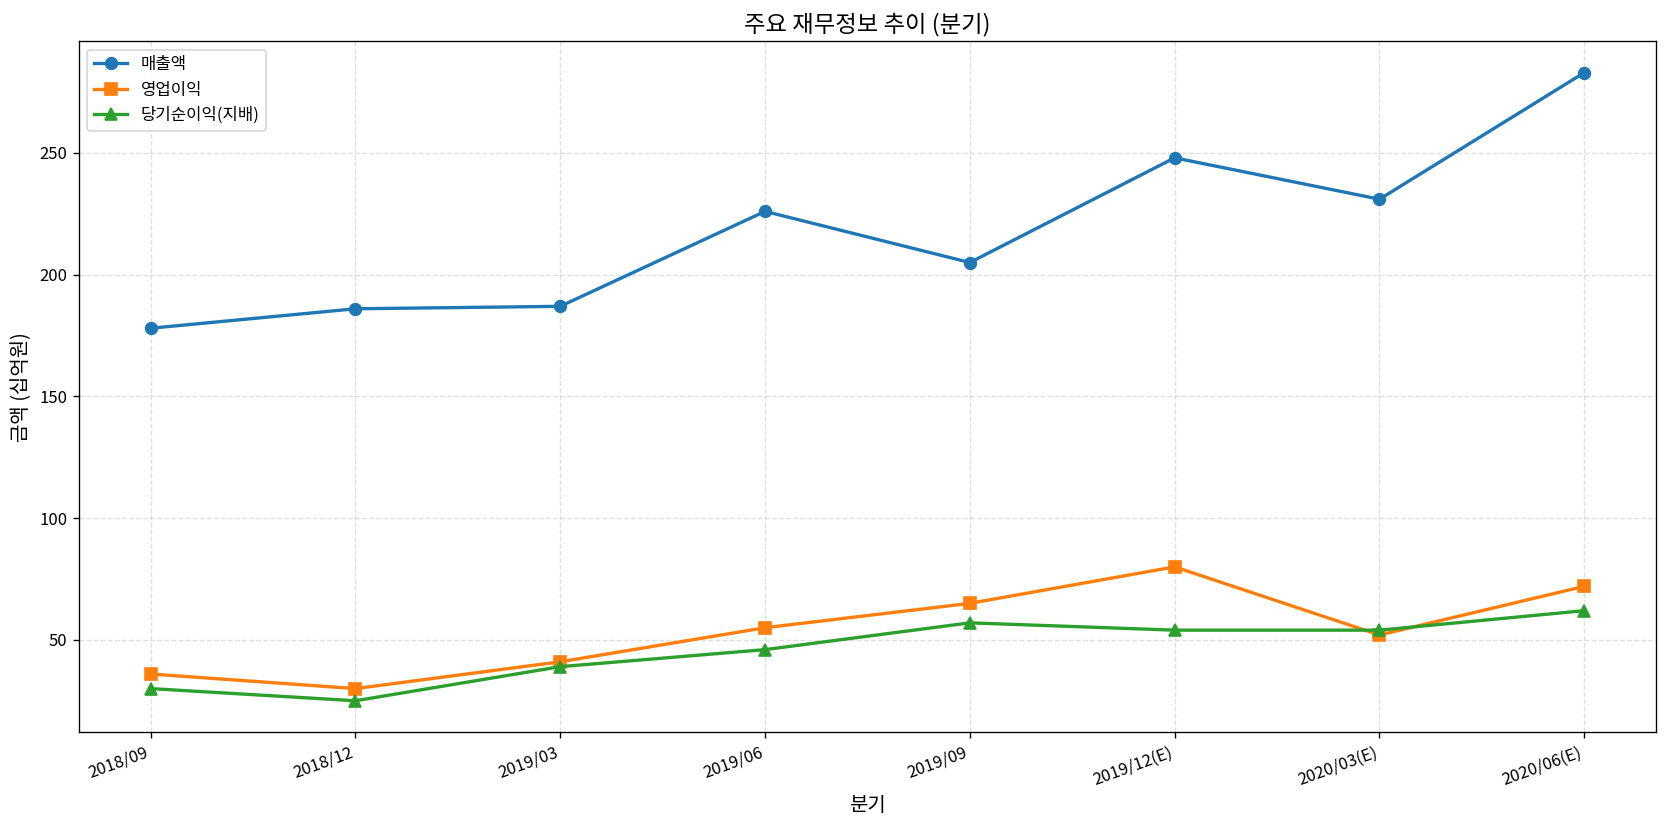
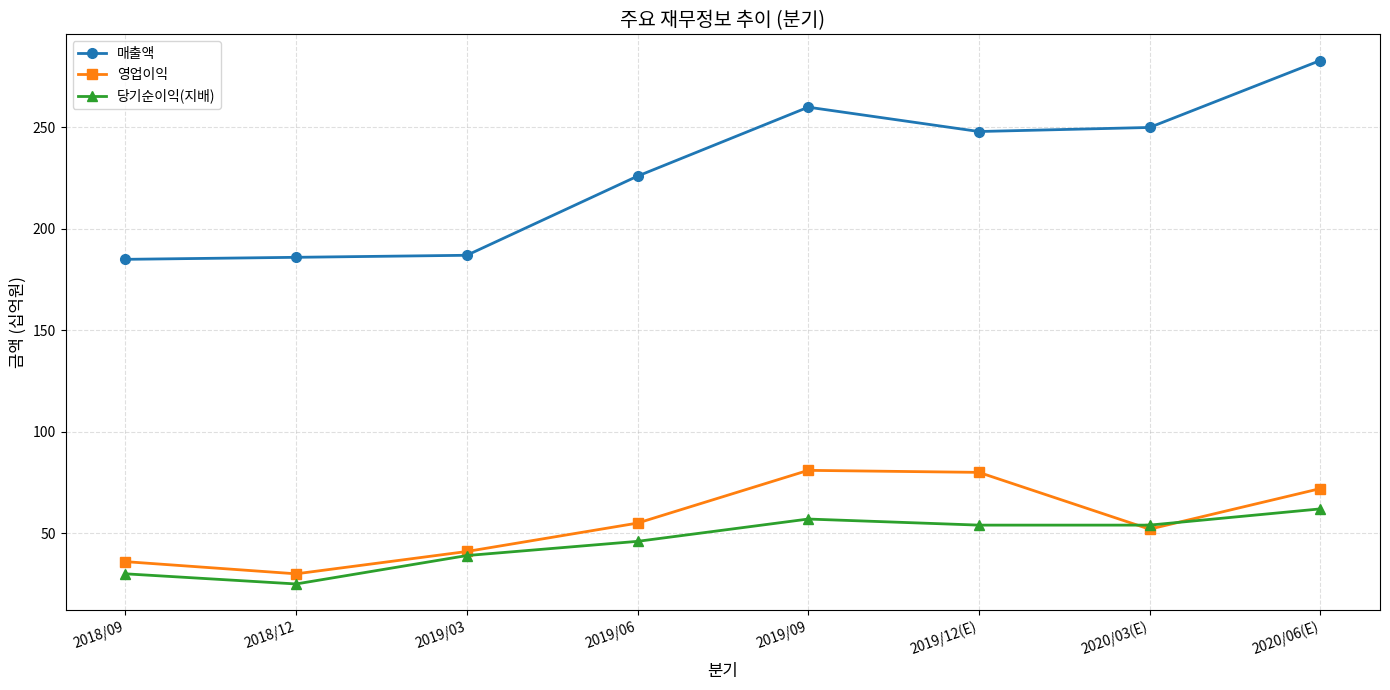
  {
    "매출액": {
-     "2018/09": 178,
+     "2018/09": 185,
      "2018/12": 186,
      "2019/03": 187,
      "2019/06": 226,
-     "2019/09": 205,
+     "2019/09": 260,
      "2019/12(E)": 248,
-     "2020/03(E)": 231,
+     "2020/03(E)": 250,
      "2020/06(E)": 283
    },
    "영업이익": {
      "2018/09": 36,
      "2018/12": 30,
      "2019/03": 41,
      "2019/06": 55,
-     "2019/09": 65,
+     "2019/09": 81,
      "2019/12(E)": 80,
      "2020/03(E)": 52,
      "2020/06(E)": 72
    },
    "당기순이익(지배)": {
      "2018/09": 30,
      "2018/12": 25,
      "2019/03": 39,
      "2019/06": 46,
      "2019/09": 57,
      "2019/12(E)": 54,
      "2020/03(E)": 54,
      "2020/06(E)": 62
    }
  }
